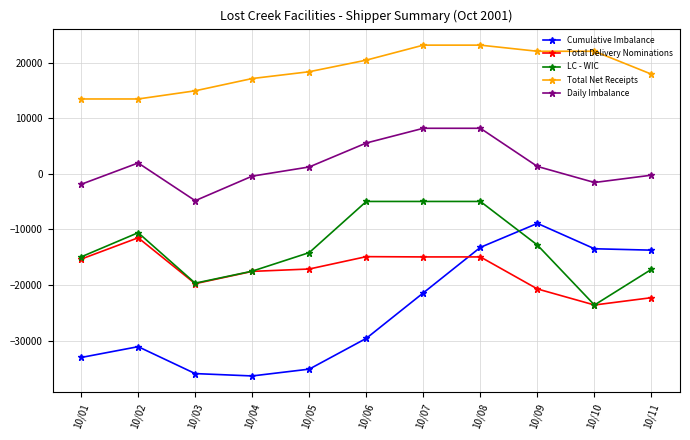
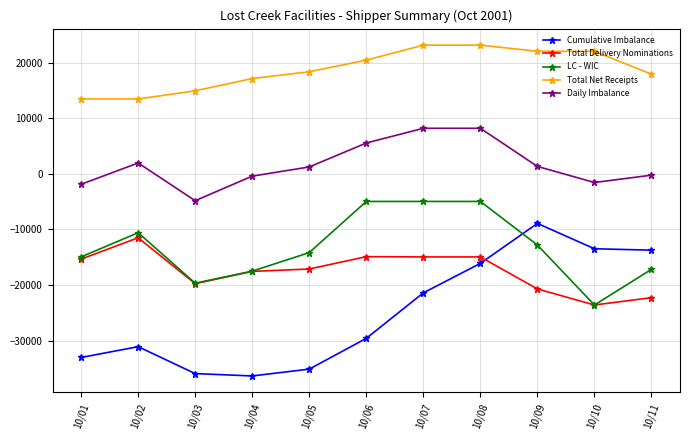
  {
    "Cumulative Imbalance": {
      "10/01": -33000,
      "10/02": -31000,
      "10/03": -36000,
      "10/04": -36000,
      "10/05": -35000,
      "10/06": -30000,
      "10/07": -21000,
-     "10/08": -13000,
+     "10/08": -16000,
      "10/09": -9000,
      "10/10": -13000,
      "10/11": -14000
    },
    "Total Delivery Nominations": {
      "10/02": -12000,
      "10/05": -17000,
      "10/06": -15000,
      "10/07": -15000,
      "10/08": -15000,
      "10/09": -21000,
      "10/11": -22000
    },
    "LC - WIC": {
      "10/02": -11000,
      "10/05": -14000,
      "10/06": -5000,
      "10/07": -5000,
      "10/08": -5000,
      "10/09": -13000,
      "10/11": -17000
    },
    "Total Net Receipts": {
      "10/01": 13000,
      "10/02": 13000,
      "10/03": 15000,
      "10/04": 17000,
      "10/05": 18000,
      "10/06": 20000,
      "10/07": 23000,
      "10/08": 23000,
      "10/09": 22000,
      "10/10": 22000,
      "10/11": 18000
    },
    "Daily Imbalance": {
      "10/01": -2000,
      "10/02": 2000,
      "10/03": -5000,
      "10/04": 0,
      "10/05": 1000,
      "10/06": 6000,
      "10/07": 8000,
      "10/08": 8000,
      "10/09": 1000,
      "10/10": -2000,
      "10/11": 0
    }
  }
